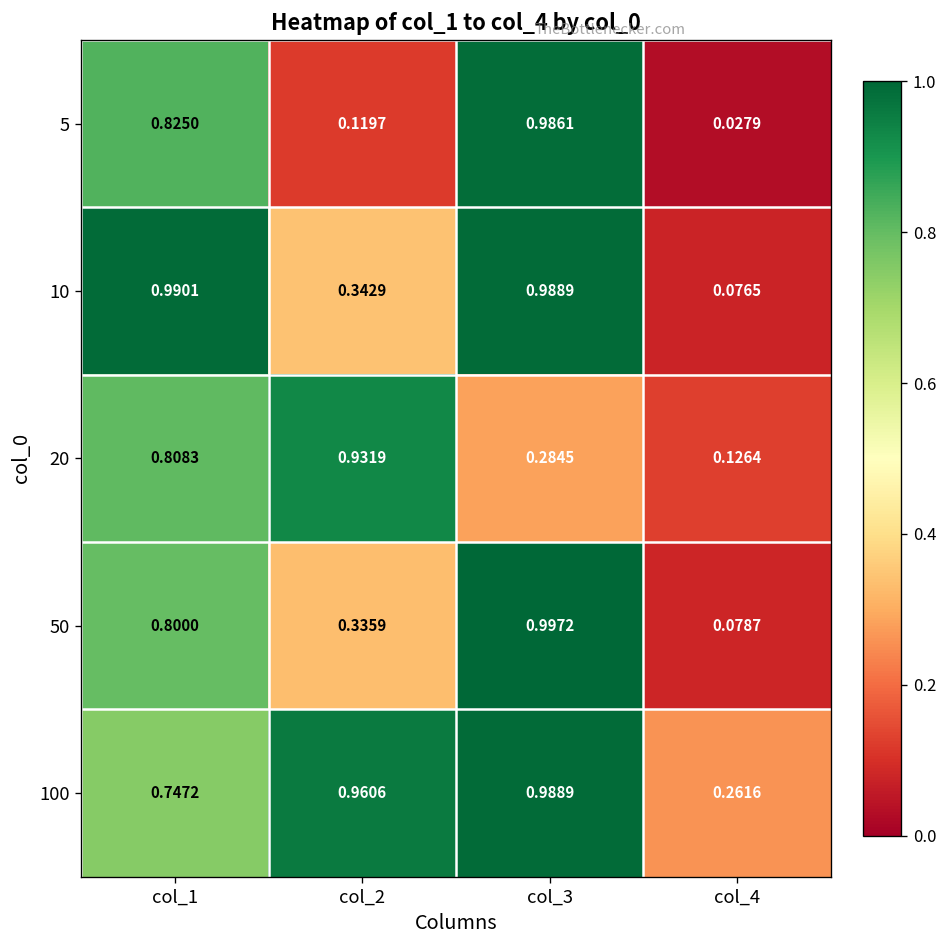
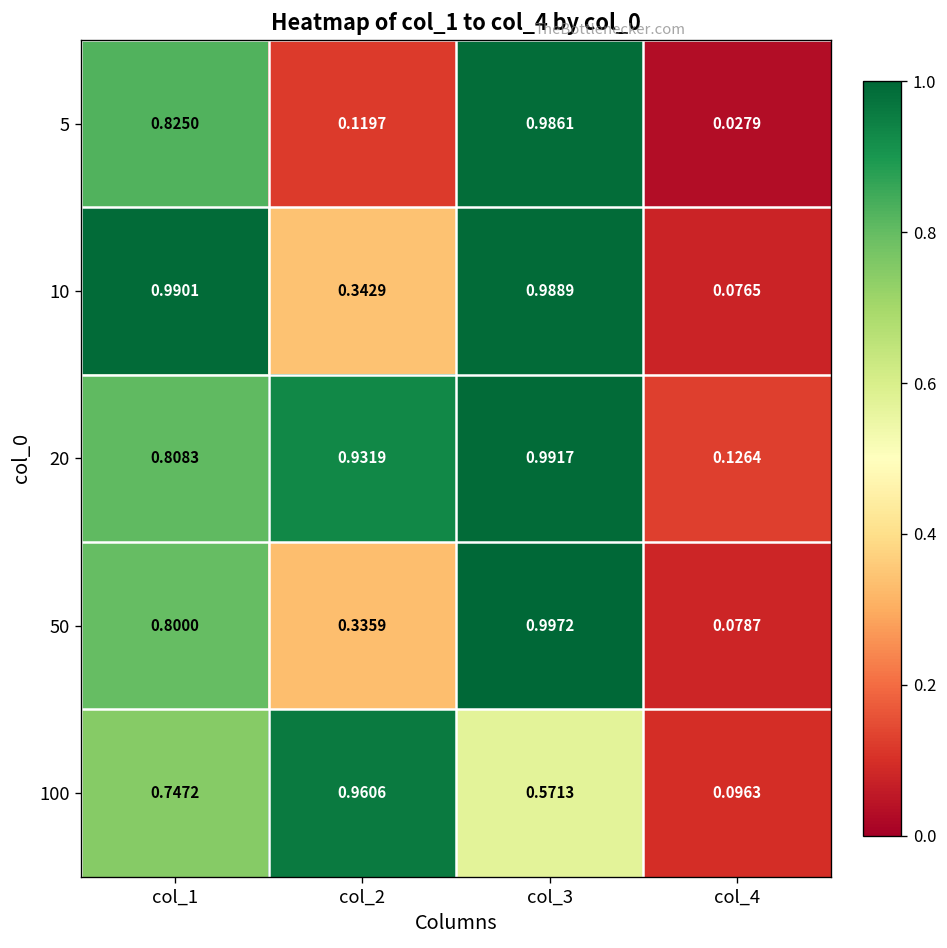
  {
    "5": {
      "col_1": 0.8250,
      "col_2": 0.1197,
      "col_3": 0.9861,
      "col_4": 0.0279
    },
    "10": {
      "col_1": 0.9901,
      "col_2": 0.3429,
      "col_3": 0.9889,
      "col_4": 0.0765
    },
    "20": {
      "col_1": 0.8083,
      "col_2": 0.9319,
-     "col_3": 0.2845,
+     "col_3": 0.9917,
      "col_4": 0.1264
    },
    "50": {
      "col_1": 0.8000,
      "col_2": 0.3359,
      "col_3": 0.9972,
      "col_4": 0.0787
    },
    "100": {
      "col_1": 0.7472,
      "col_2": 0.9606,
-     "col_3": 0.9889,
-     "col_4": 0.2616
+     "col_3": 0.5713,
+     "col_4": 0.0963
    }
  }
